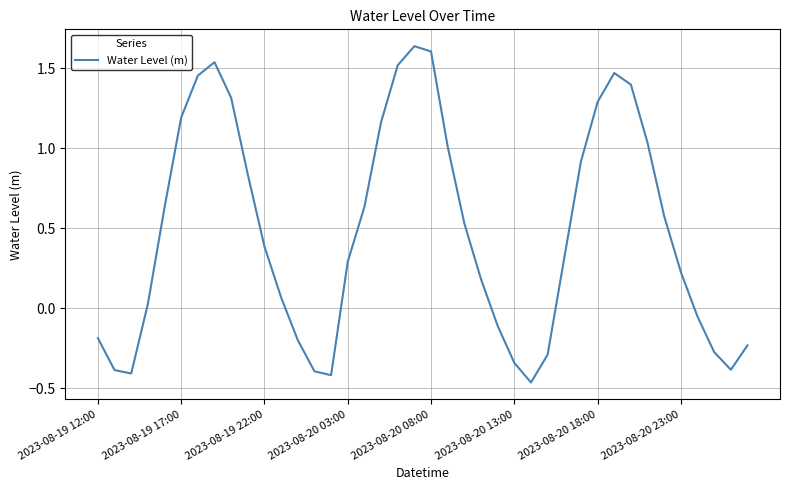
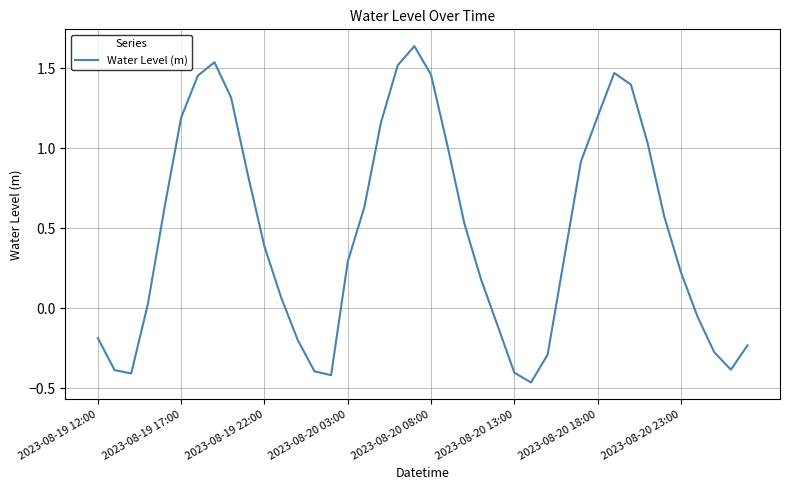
  {
    "2023-08-19 12:00": -0.19,
    "2023-08-19 17:00": 1.19,
    "2023-08-19 22:00": 0.39,
    "2023-08-20 03:00": 0.29,
-   "2023-08-20 08:00": 1.60,
-   "2023-08-20 13:00": -0.34,
-   "2023-08-20 18:00": 1.29,
+   "2023-08-20 08:00": 1.46,
+   "2023-08-20 13:00": -0.40,
+   "2023-08-20 18:00": 1.20,
    "2023-08-20 23:00": 0.22
  }
